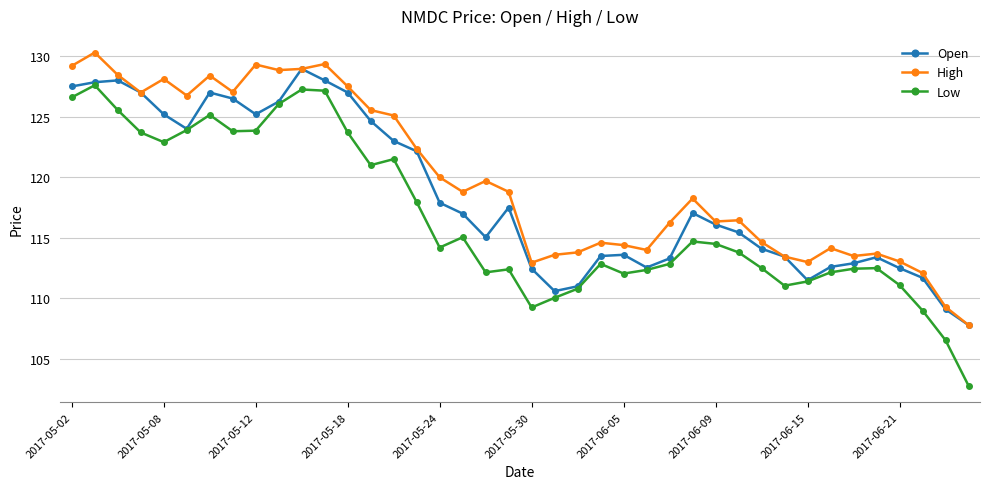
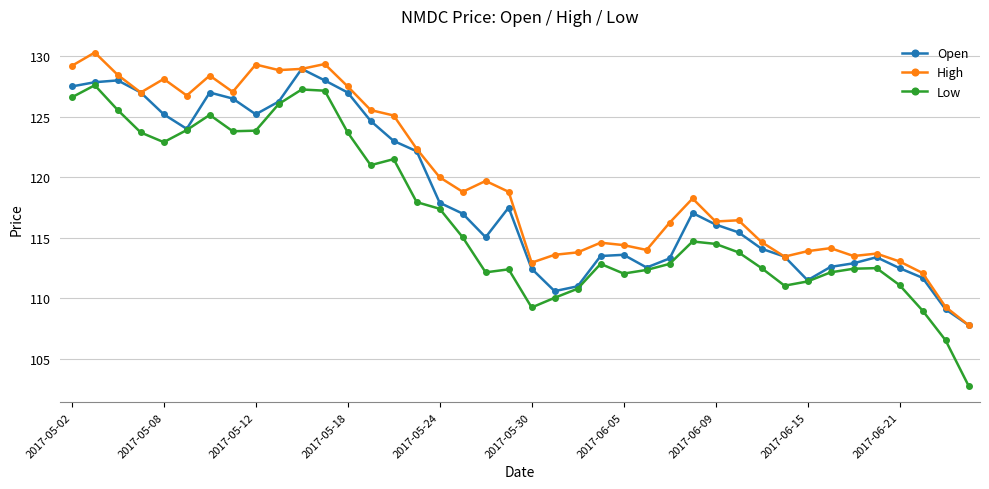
  {
    "Open": {
      "2017-05-02": 127.5,
      "2017-05-08": 125.2,
      "2017-05-12": 125.2,
      "2017-05-18": 127.0,
      "2017-05-24": 117.9,
      "2017-05-30": 112.5,
      "2017-06-05": 113.6,
      "2017-06-09": 116.1,
      "2017-06-21": 112.5
    },
    "High": {
      "2017-05-02": 129.2,
      "2017-05-08": 128.1,
      "2017-05-12": 129.3,
      "2017-05-18": 127.5,
      "2017-05-24": 120.0,
      "2017-05-30": 113.0,
      "2017-06-05": 114.4,
      "2017-06-09": 116.4,
-     "2017-06-15": 113.0,
+     "2017-06-15": 113.9,
      "2017-06-21": 113.1
    },
    "Low": {
      "2017-05-02": 126.6,
      "2017-05-08": 122.9,
      "2017-05-12": 123.9,
      "2017-05-18": 123.7,
-     "2017-05-24": 114.2,
+     "2017-05-24": 117.4,
      "2017-05-30": 109.3,
      "2017-06-05": 112.1,
      "2017-06-09": 114.5,
      "2017-06-21": 111.1
    }
  }
